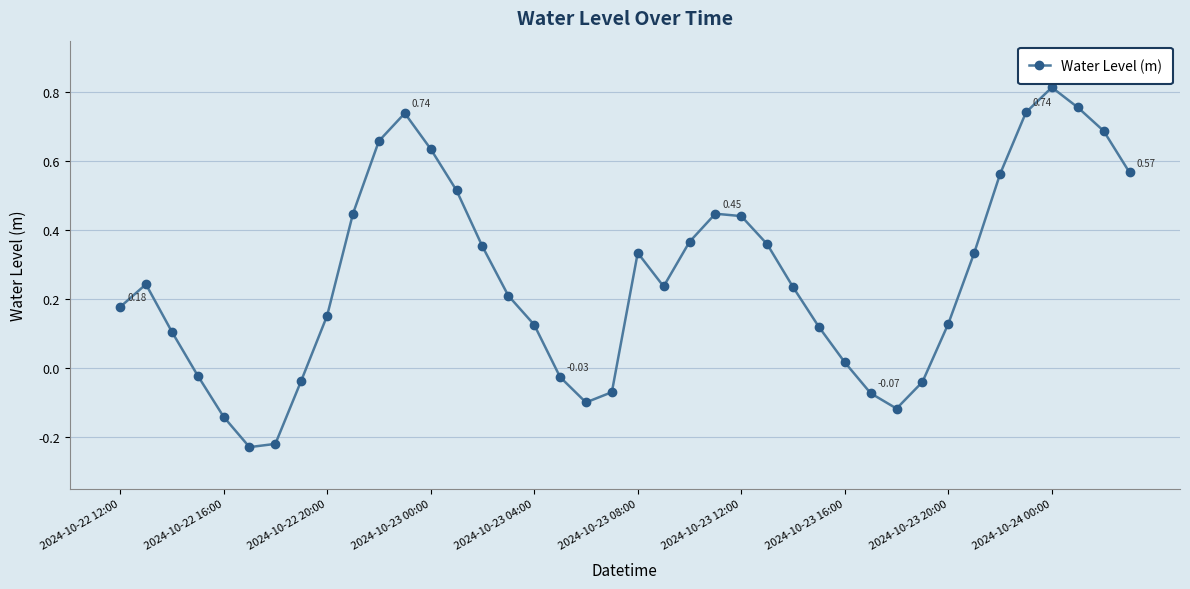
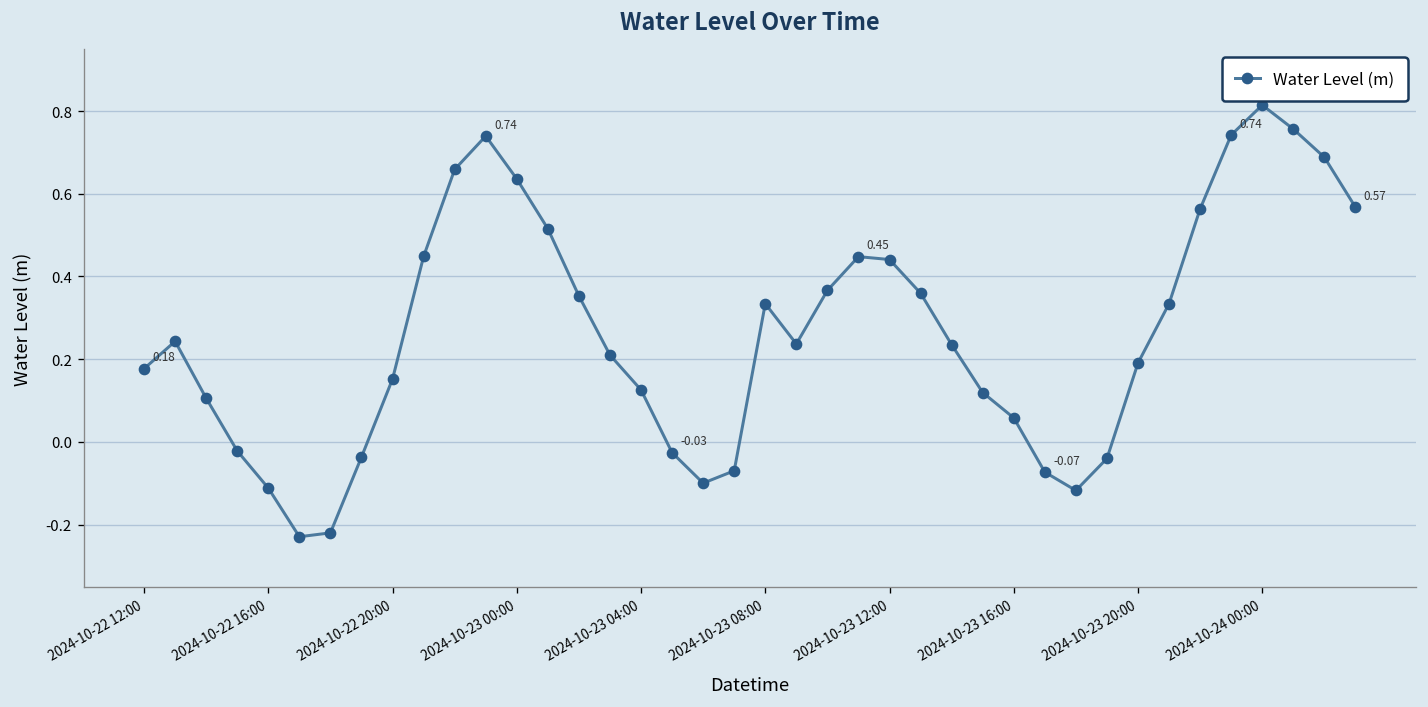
  {
-   "2024-10-22 16:00": -0.14,
+   "2024-10-22 16:00": -0.11,
    "2024-10-22 20:00": 0.15,
    "2024-10-23 00:00": 0.64,
    "2024-10-23 04:00": 0.13,
    "2024-10-23 08:00": 0.33,
-   "2024-10-23 16:00": 0.02,
-   "2024-10-23 20:00": 0.13,
+   "2024-10-23 16:00": 0.06,
+   "2024-10-23 20:00": 0.19,
    "2024-10-24 00:00": 0.81
  }
